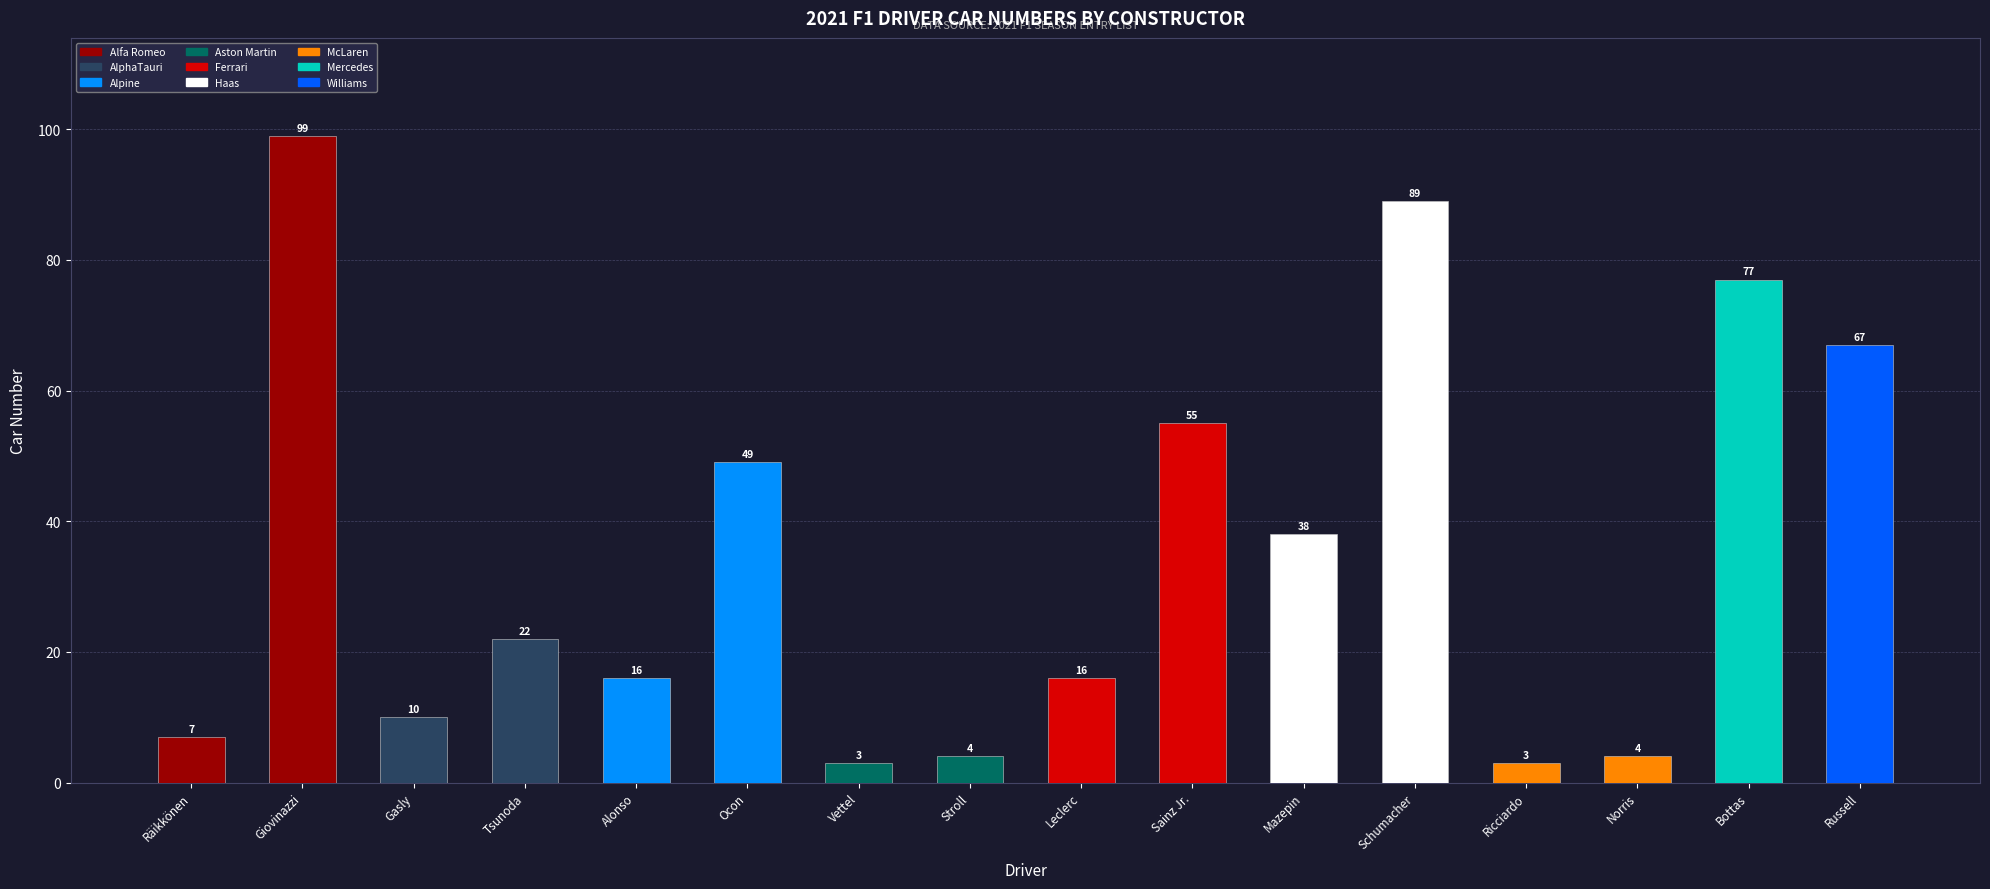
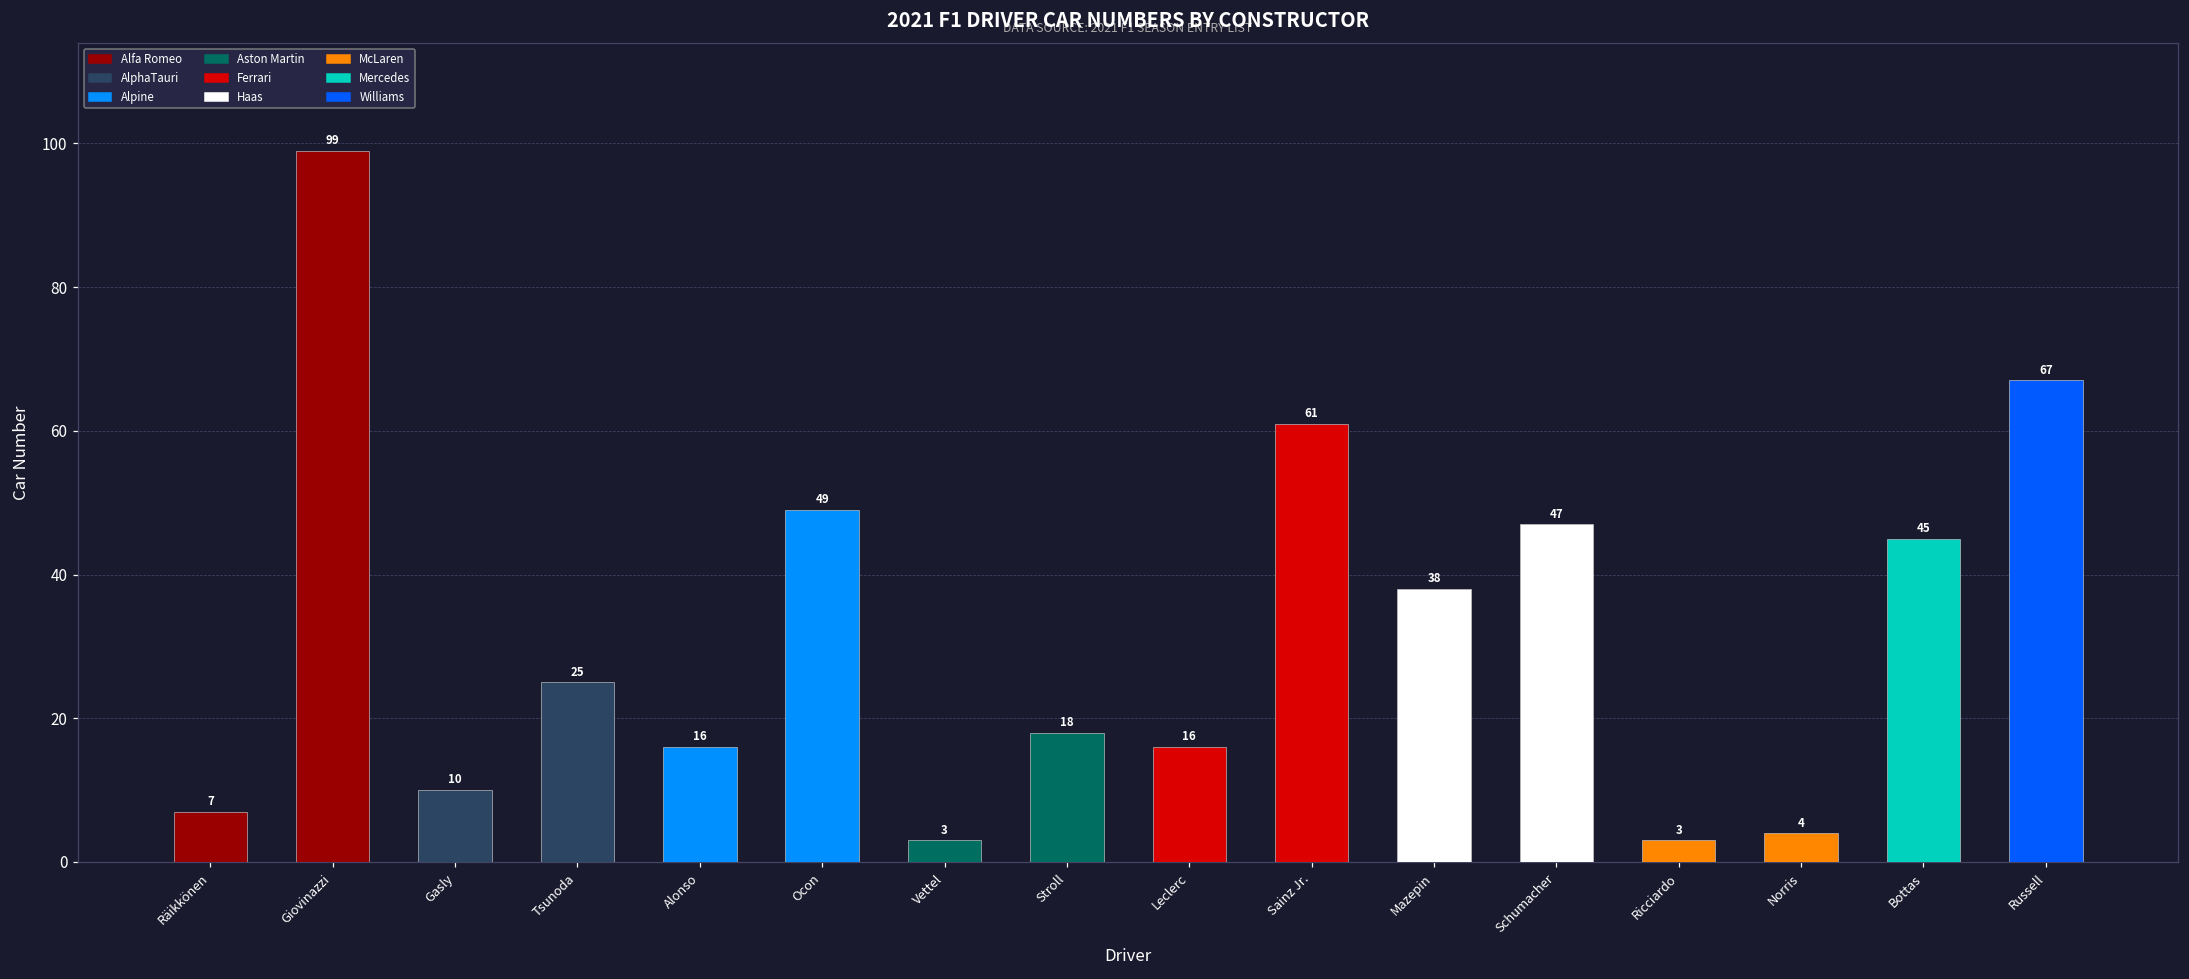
  {
    "Räikkönen": 7,
    "Giovinazzi": 99,
    "Gasly": 10,
-   "Tsunoda": 22,
+   "Tsunoda": 25,
    "Alonso": 16,
    "Ocon": 49,
    "Vettel": 3,
-   "Stroll": 4,
+   "Stroll": 18,
    "Leclerc": 16,
-   "Sainz Jr.": 55,
+   "Sainz Jr.": 61,
    "Mazepin": 38,
-   "Schumacher": 89,
+   "Schumacher": 47,
    "Ricciardo": 3,
    "Norris": 4,
-   "Bottas": 77,
+   "Bottas": 45,
    "Russell": 67
  }
